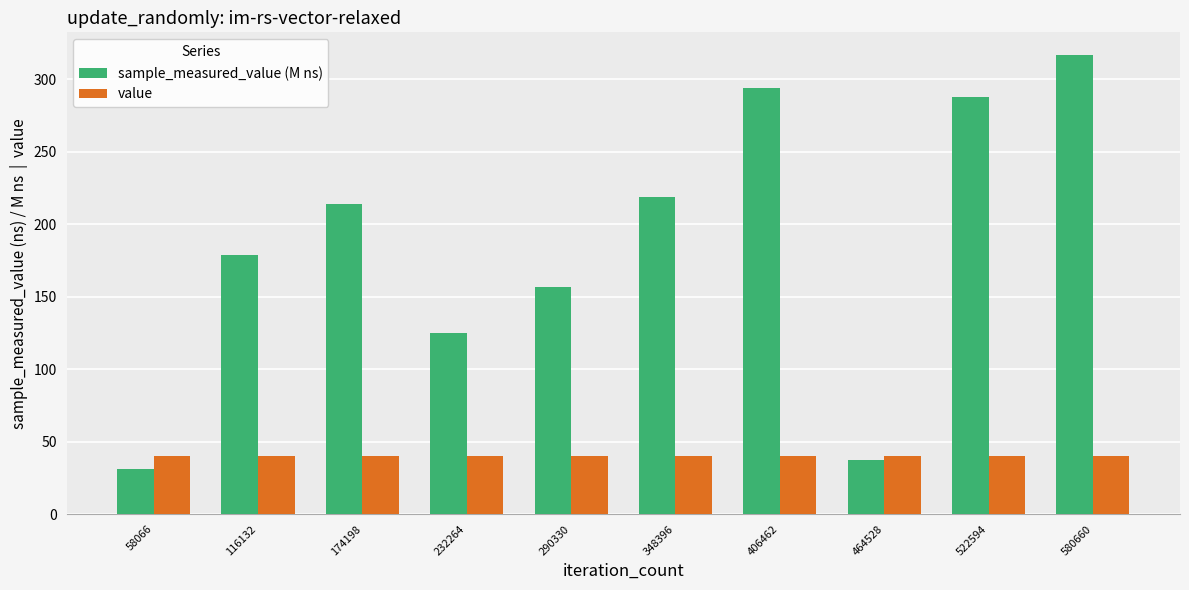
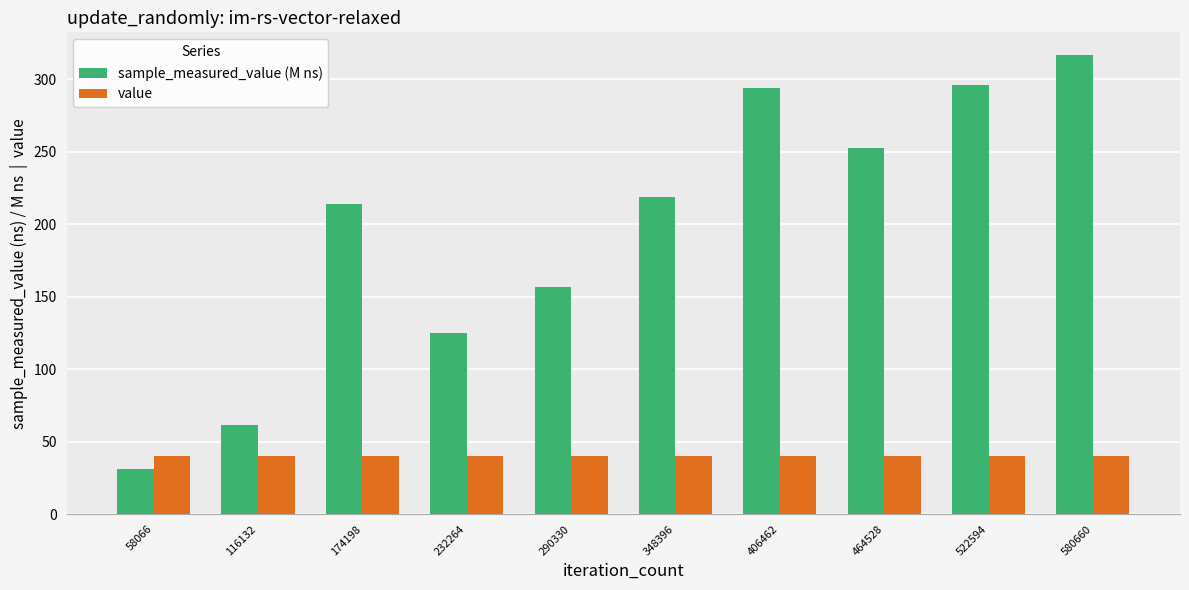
  {
    "sample_measured_value (M ns)": {
      "58066": 31,
-     "116132": 179,
+     "116132": 62,
      "174198": 214,
      "232264": 125,
      "290330": 157,
      "348396": 219,
      "406462": 294,
-     "464528": 38,
-     "522594": 288,
+     "464528": 253,
+     "522594": 296,
      "580660": 317
    },
    "value": {
      "58066": 40,
      "116132": 40,
      "174198": 40,
      "232264": 40,
      "290330": 40,
      "348396": 40,
      "406462": 40,
      "464528": 40,
      "522594": 40,
      "580660": 40
    }
  }
